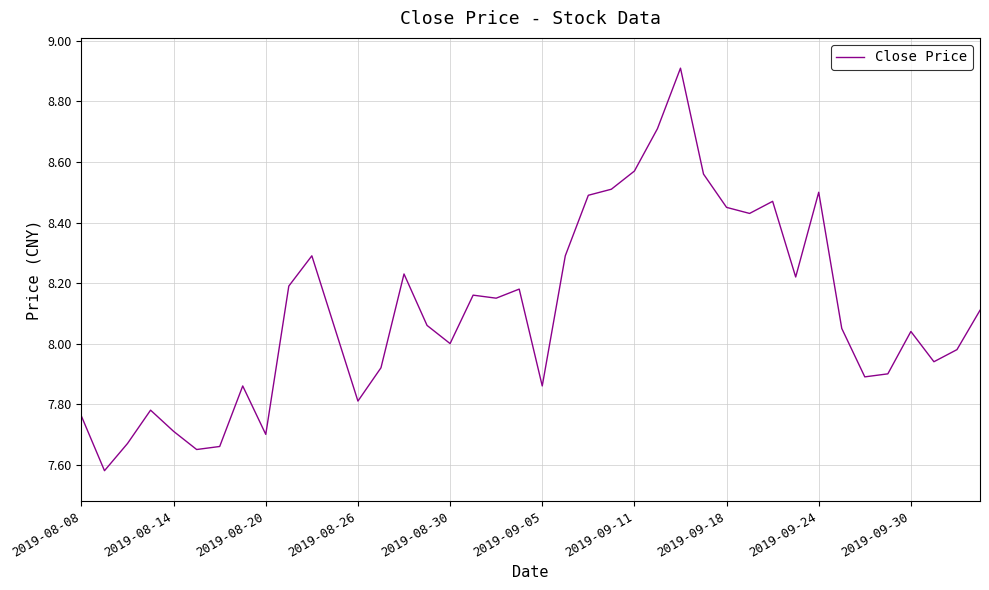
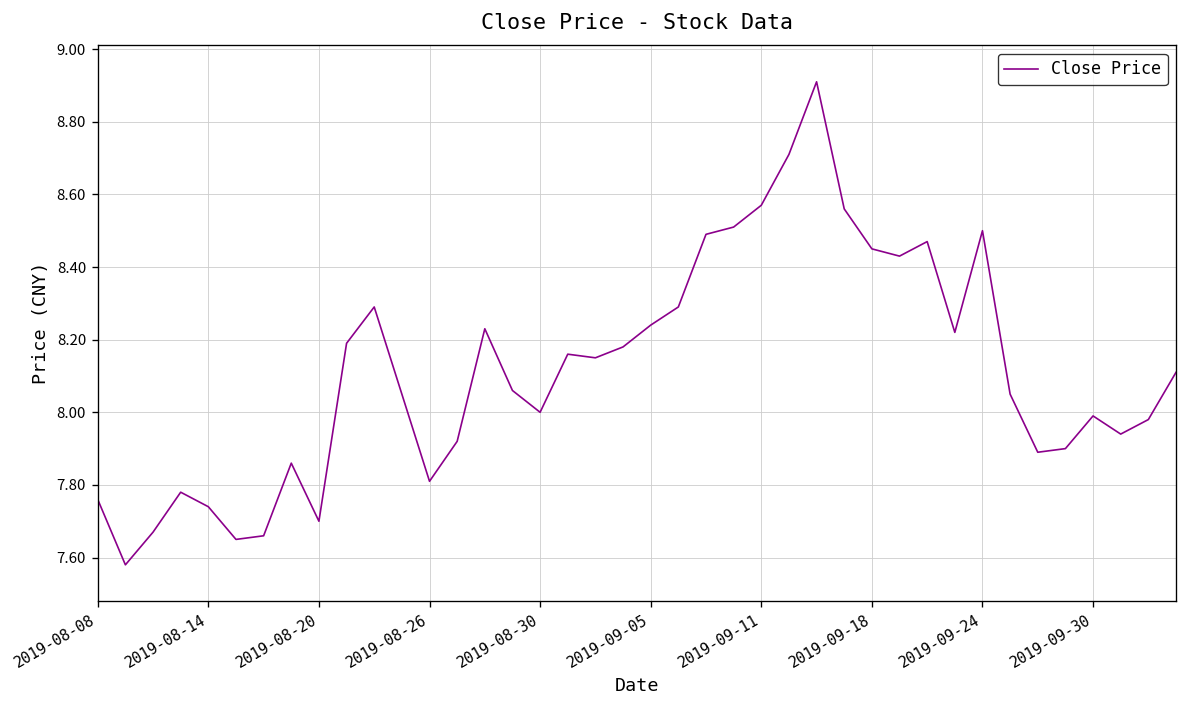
  {
    "2019-08-08": 7.76,
-   "2019-08-14": 7.71,
+   "2019-08-14": 7.74,
    "2019-08-20": 7.70,
    "2019-08-26": 7.81,
    "2019-08-30": 8.00,
-   "2019-09-05": 7.86,
+   "2019-09-05": 8.24,
    "2019-09-11": 8.57,
    "2019-09-18": 8.45,
    "2019-09-24": 8.50,
-   "2019-09-30": 8.04
+   "2019-09-30": 7.99
  }
